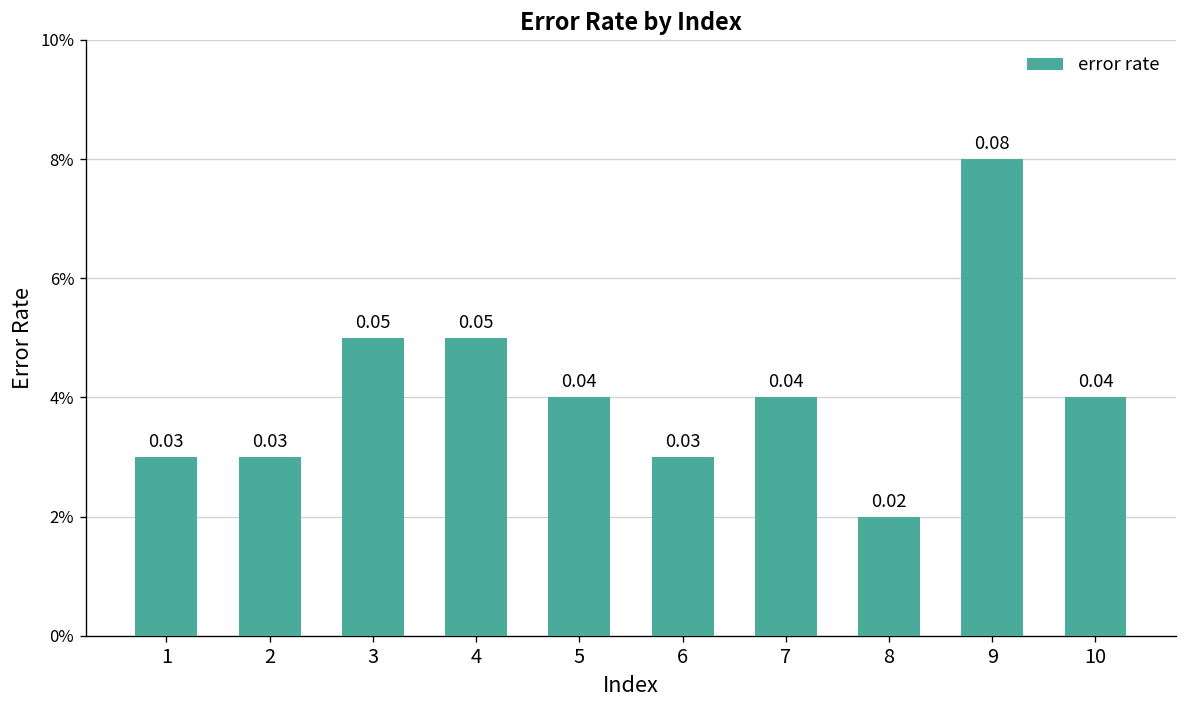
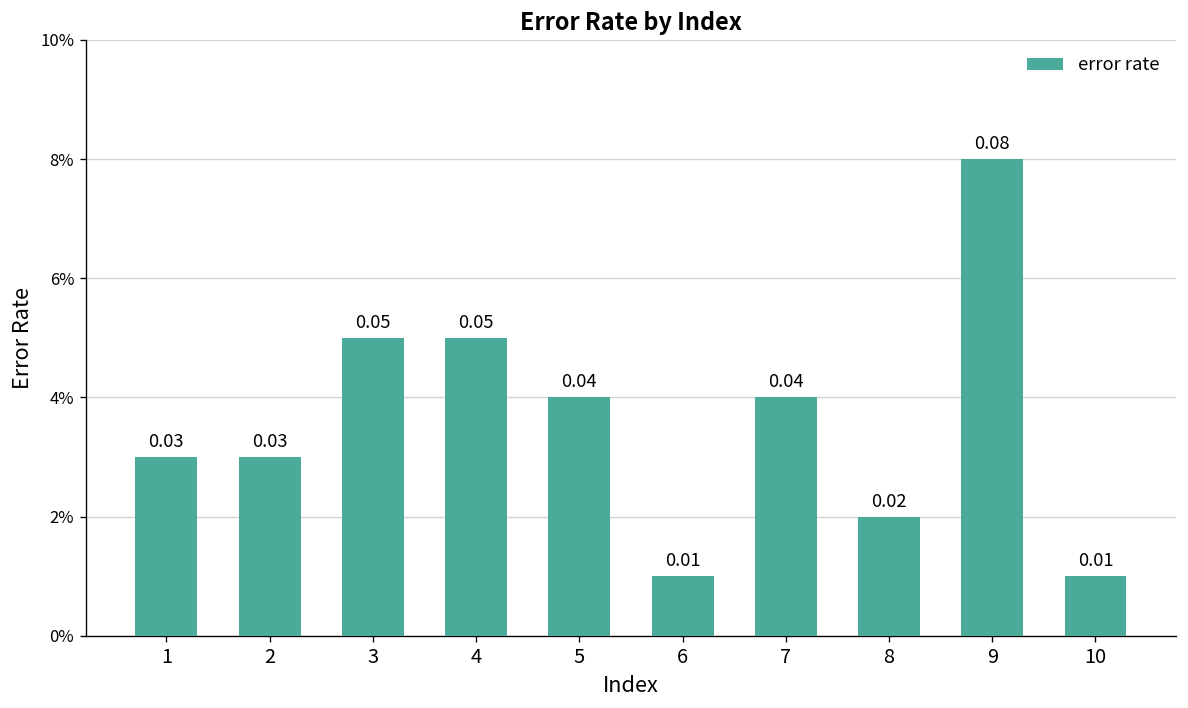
  {
    "1": 0.03,
    "2": 0.03,
    "3": 0.05,
    "4": 0.05,
    "5": 0.04,
-   "6": 0.03,
+   "6": 0.01,
    "7": 0.04,
    "8": 0.02,
    "9": 0.08,
-   "10": 0.04
+   "10": 0.01
  }
